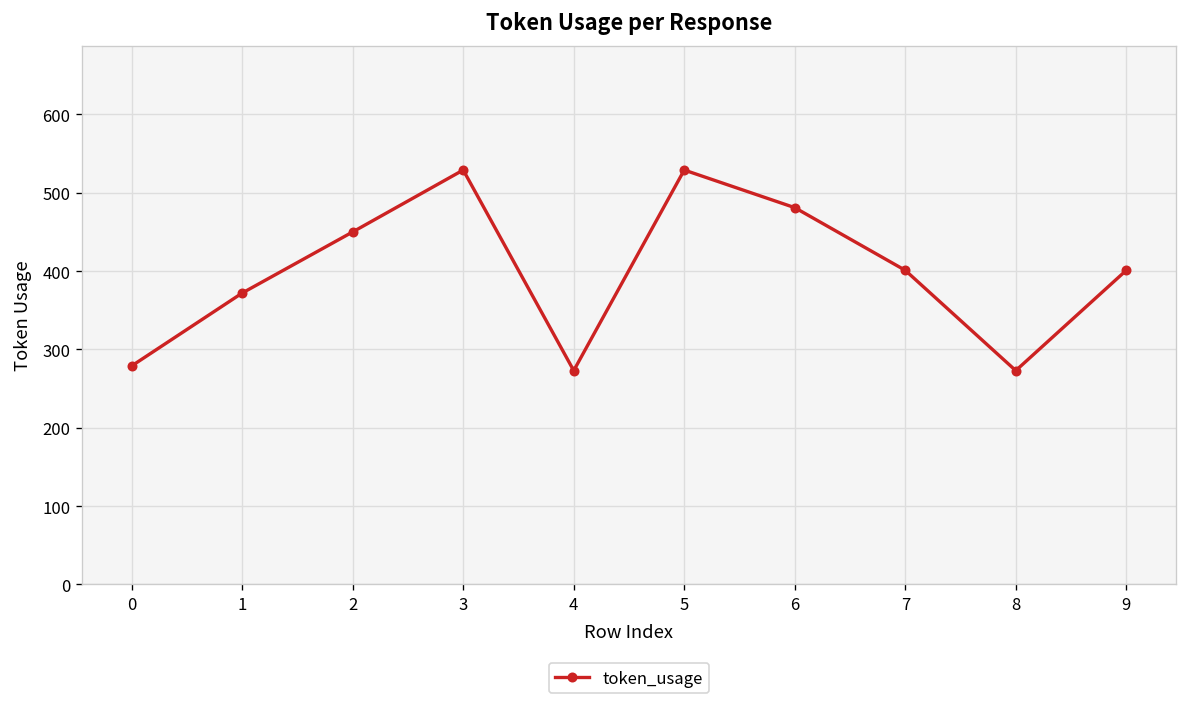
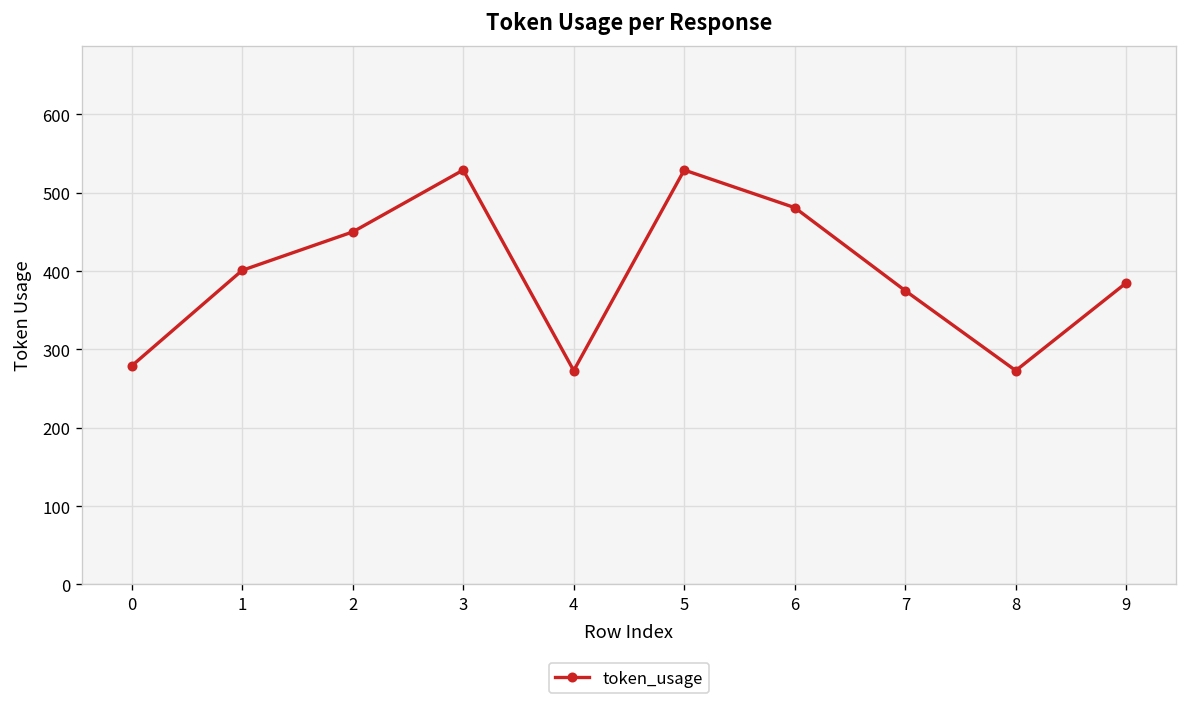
  {
    "0": 280,
-   "1": 370,
+   "1": 400,
    "2": 450,
    "3": 530,
    "4": 270,
    "5": 530,
    "6": 480,
-   "7": 400,
+   "7": 380,
    "8": 270,
-   "9": 400
+   "9": 390
  }
